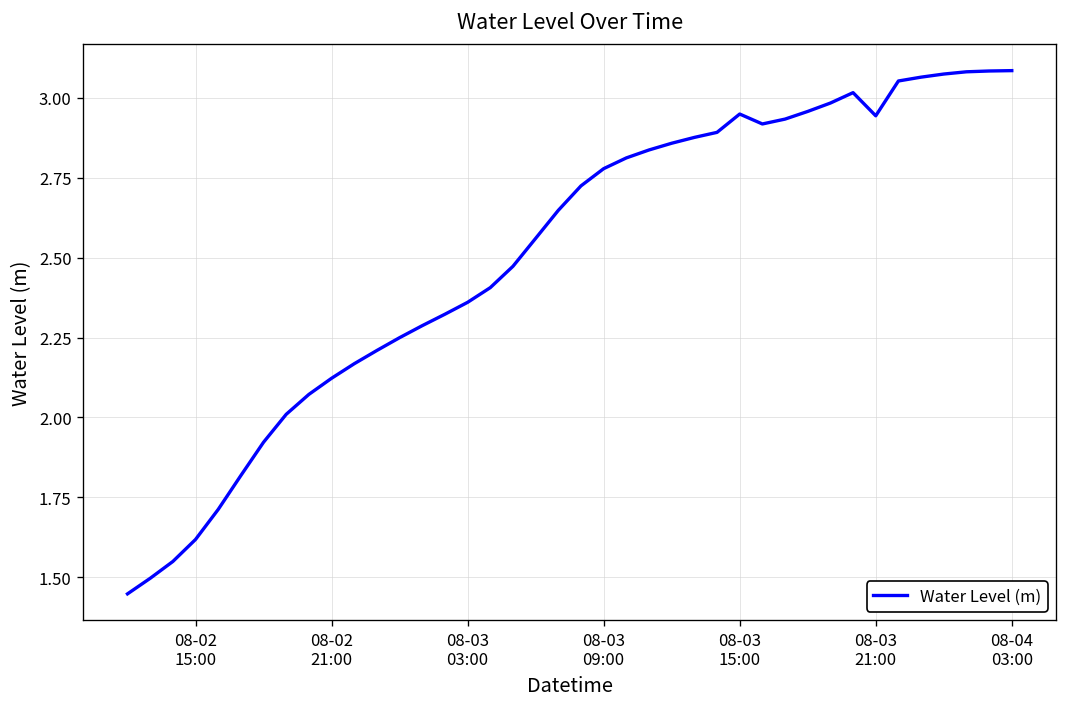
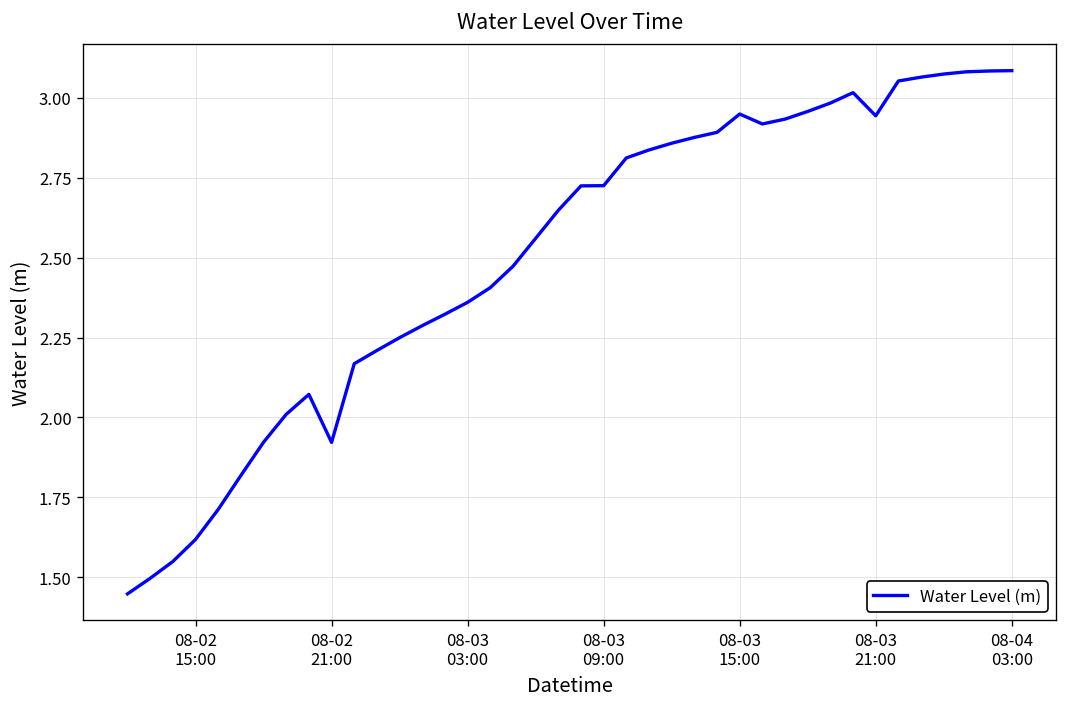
  {
    "08-02 15:00": 1.62,
-   "08-02 21:00": 2.12,
+   "08-02 21:00": 1.92,
    "08-03 03:00": 2.36,
-   "08-03 09:00": 2.78,
+   "08-03 09:00": 2.73,
    "08-03 15:00": 2.95,
    "08-03 21:00": 2.94,
    "08-04 03:00": 3.09
  }
